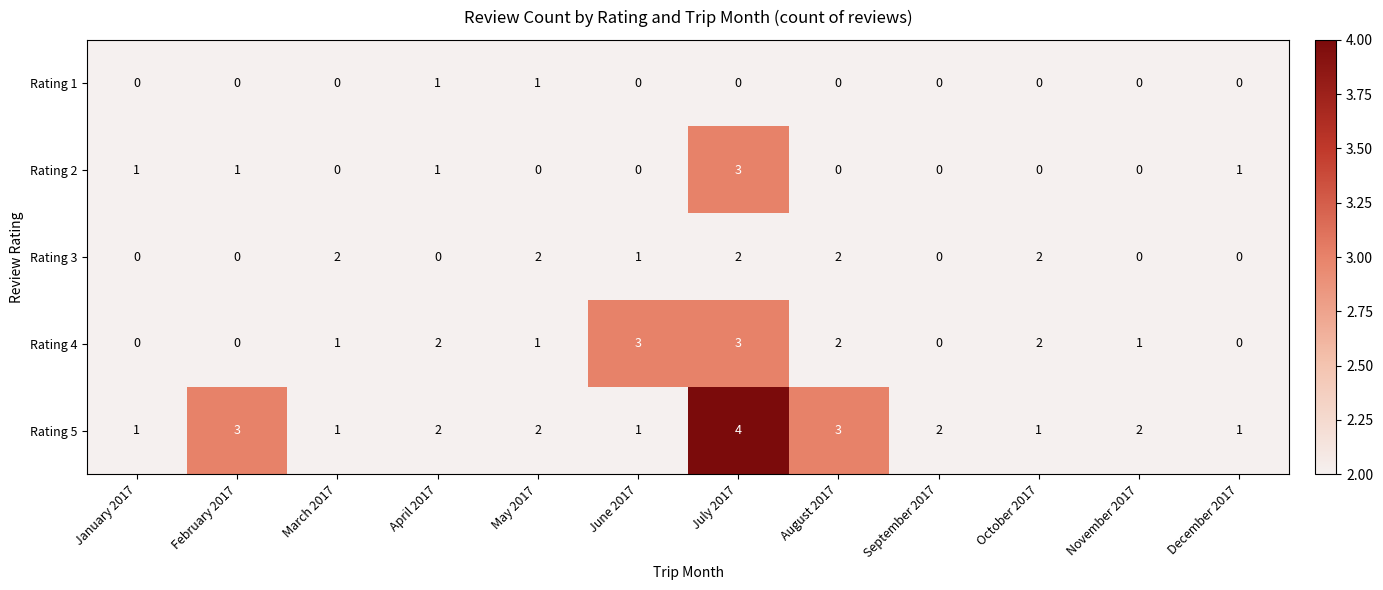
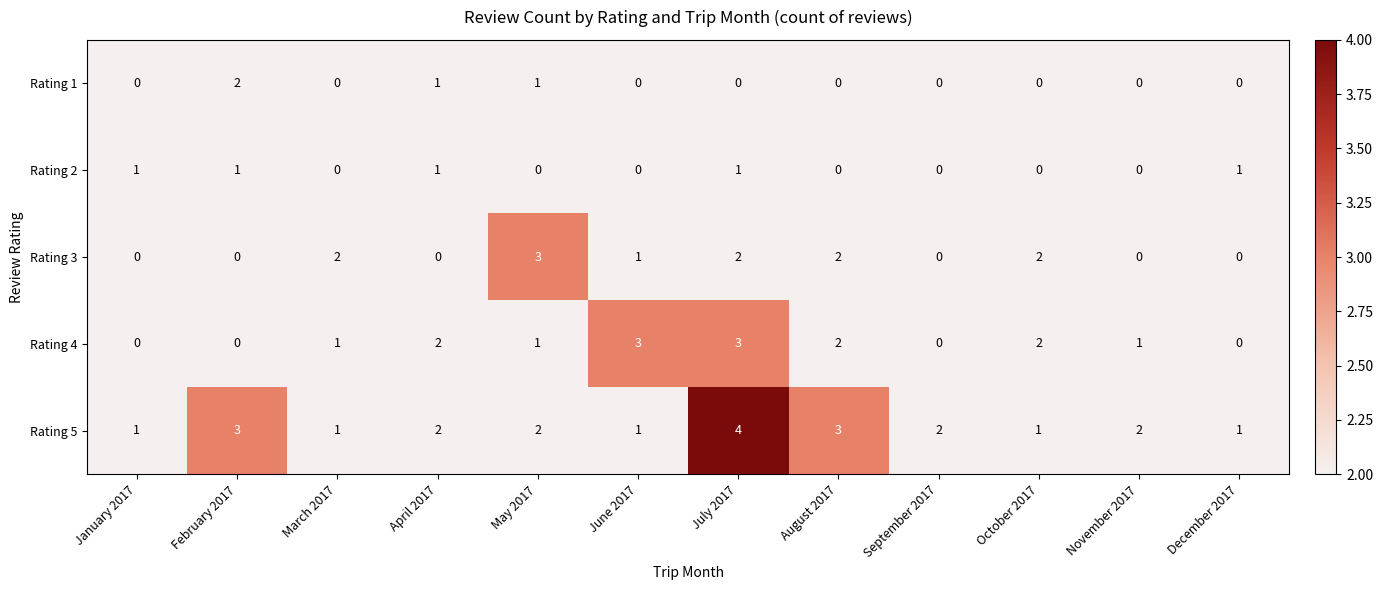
  {
    "Rating 1": {
      "January 2017": 0,
-     "February 2017": 0,
+     "February 2017": 2,
      "March 2017": 0,
      "April 2017": 1,
      "May 2017": 1,
      "June 2017": 0,
      "July 2017": 0,
      "August 2017": 0,
      "September 2017": 0,
      "October 2017": 0,
      "November 2017": 0,
      "December 2017": 0
    },
    "Rating 2": {
      "January 2017": 1,
      "February 2017": 1,
      "March 2017": 0,
      "April 2017": 1,
      "May 2017": 0,
      "June 2017": 0,
-     "July 2017": 3,
+     "July 2017": 1,
      "August 2017": 0,
      "September 2017": 0,
      "October 2017": 0,
      "November 2017": 0,
      "December 2017": 1
    },
    "Rating 3": {
      "January 2017": 0,
      "February 2017": 0,
      "March 2017": 2,
      "April 2017": 0,
-     "May 2017": 2,
+     "May 2017": 3,
      "June 2017": 1,
      "July 2017": 2,
      "August 2017": 2,
      "September 2017": 0,
      "October 2017": 2,
      "November 2017": 0,
      "December 2017": 0
    },
    "Rating 4": {
      "January 2017": 0,
      "February 2017": 0,
      "March 2017": 1,
      "April 2017": 2,
      "May 2017": 1,
      "June 2017": 3,
      "July 2017": 3,
      "August 2017": 2,
      "September 2017": 0,
      "October 2017": 2,
      "November 2017": 1,
      "December 2017": 0
    },
    "Rating 5": {
      "January 2017": 1,
      "February 2017": 3,
      "March 2017": 1,
      "April 2017": 2,
      "May 2017": 2,
      "June 2017": 1,
      "July 2017": 4,
      "August 2017": 3,
      "September 2017": 2,
      "October 2017": 1,
      "November 2017": 2,
      "December 2017": 1
    }
  }
